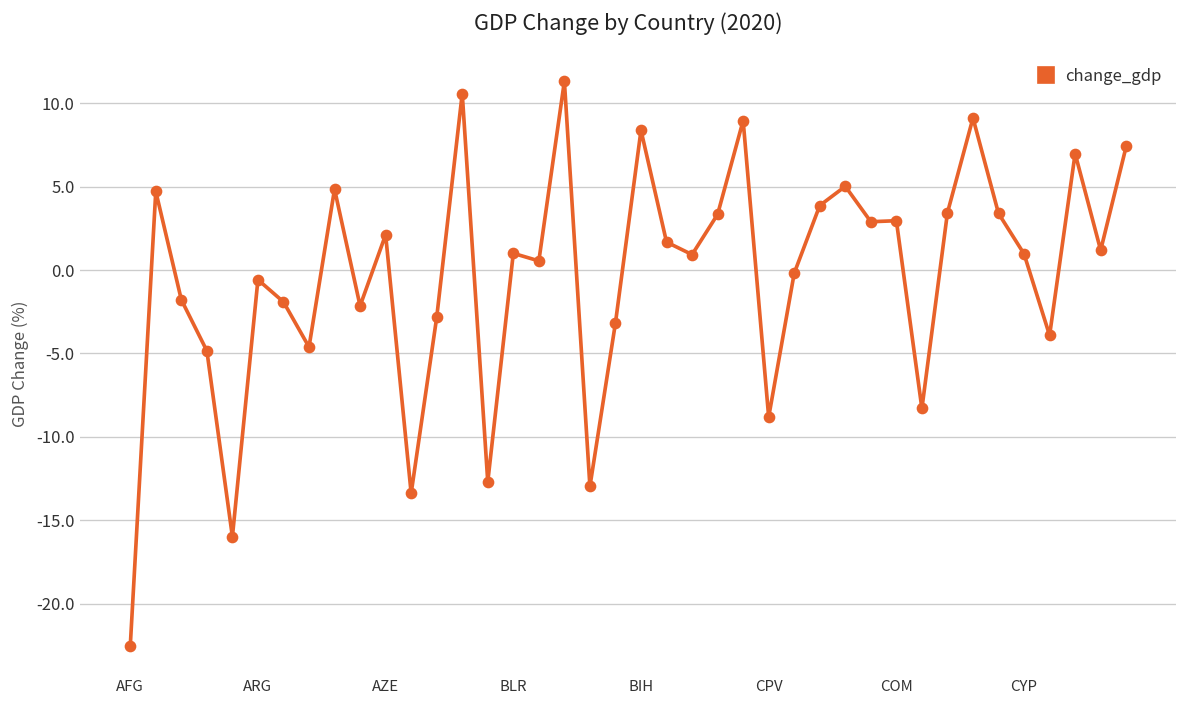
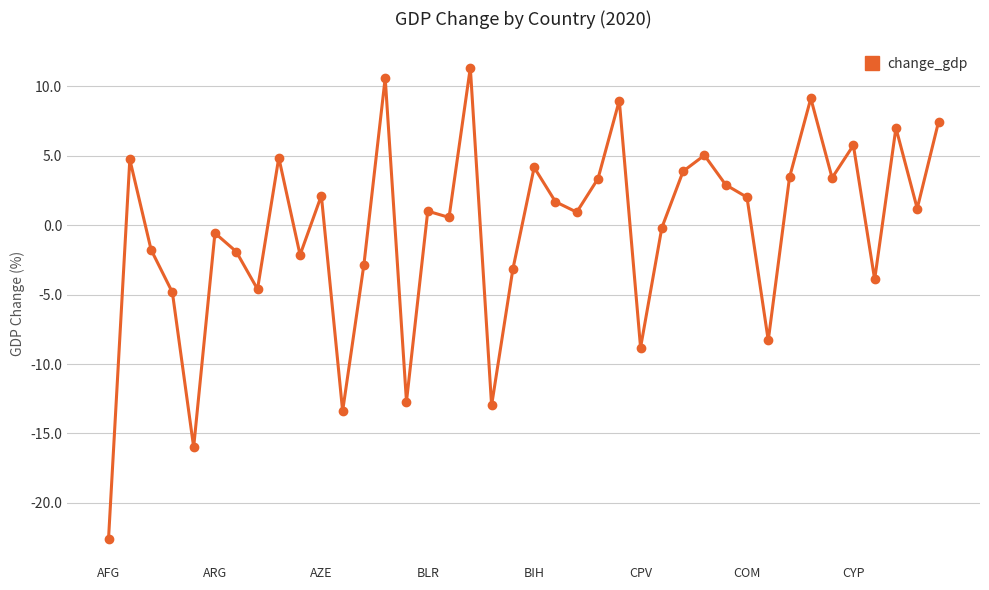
  {
    "AFG": -22.6,
    "ARG": -0.6,
    "AZE": 2.1,
    "BLR": 1.0,
-   "BIH": 8.4,
+   "BIH": 4.1,
    "CPV": -8.8,
-   "COM": 3.0,
-   "CYP": 1.0
+   "COM": 2.0,
+   "CYP": 5.7
  }
